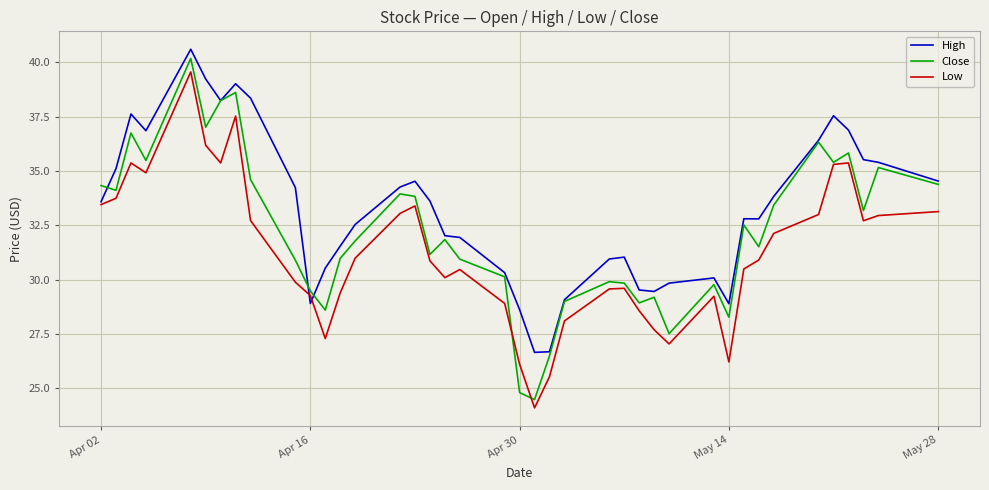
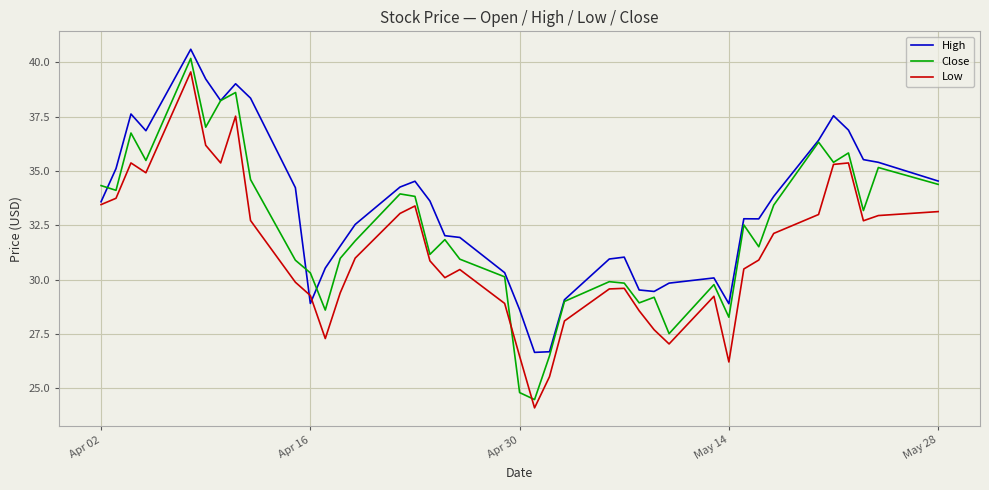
  {
    "High": {
      "Apr 02": 33.6,
      "Apr 16": 28.9,
      "Apr 30": 28.6,
      "May 14": 28.9,
      "May 28": 34.5
    },
    "Close": {
      "Apr 02": 34.3,
-     "Apr 16": 29.5,
+     "Apr 16": 30.3,
      "Apr 30": 24.8,
      "May 14": 28.3,
      "May 28": 34.4
    },
    "Low": {
      "Apr 02": 33.5,
      "Apr 16": 29.3,
-     "Apr 30": 26.1,
+     "Apr 30": 26.5,
      "May 14": 26.2,
      "May 28": 33.1
    }
  }
